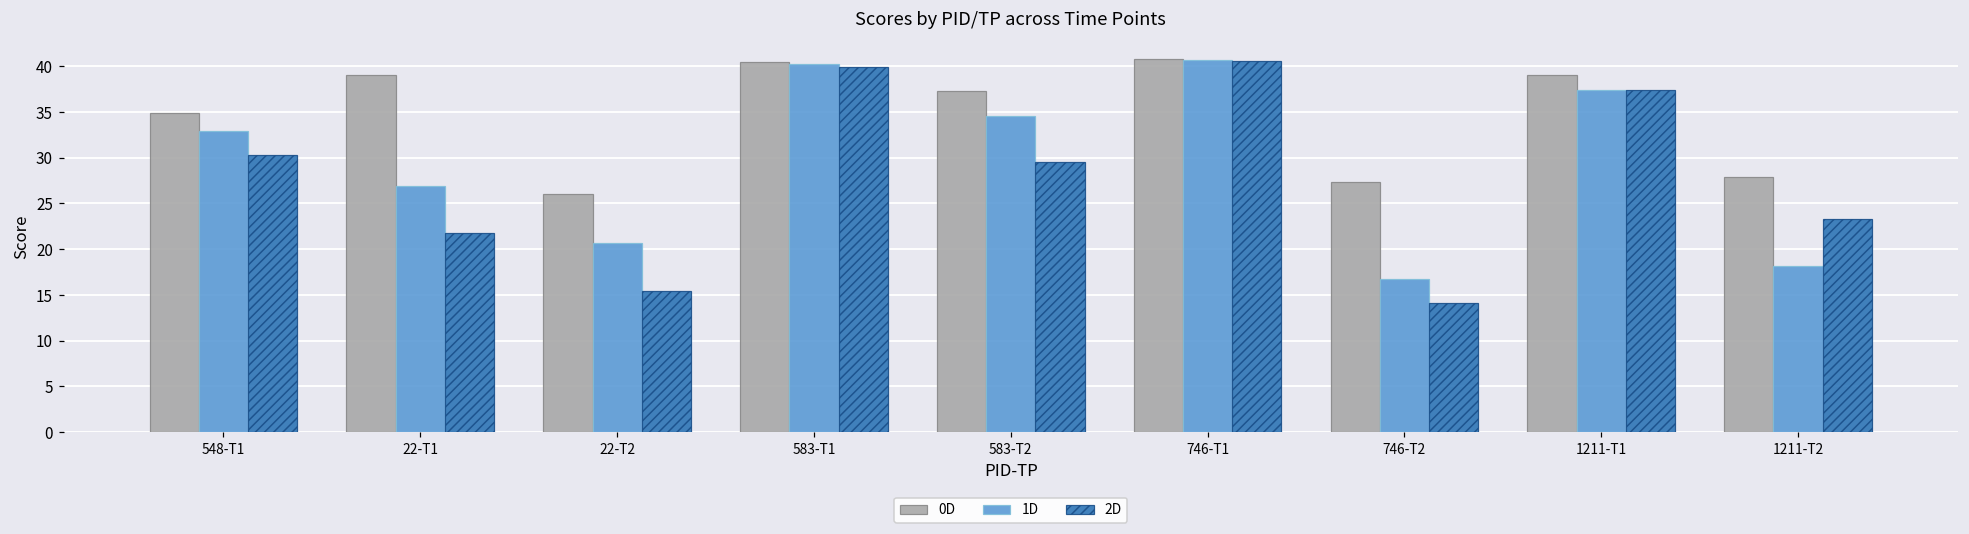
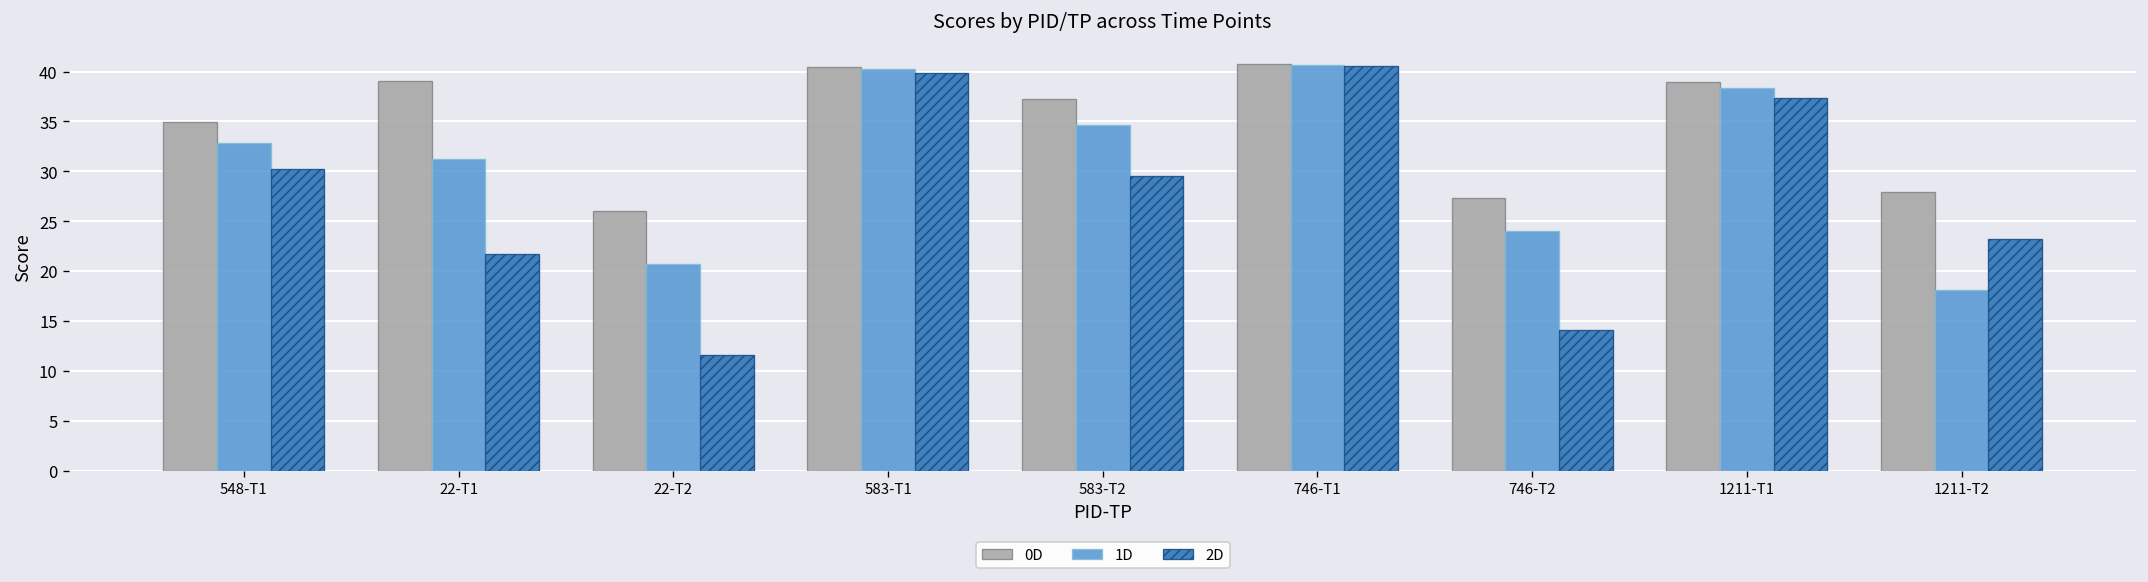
  {
    "0D": {
      "548-T1": 35,
      "22-T1": 39,
      "22-T2": 26,
      "583-T1": 40,
      "583-T2": 37,
      "746-T1": 41,
      "746-T2": 27,
      "1211-T1": 39,
      "1211-T2": 28
    },
    "1D": {
      "548-T1": 33,
-     "22-T1": 27,
+     "22-T1": 31,
      "22-T2": 21,
      "583-T1": 40,
      "583-T2": 35,
      "746-T1": 41,
-     "746-T2": 17,
-     "1211-T1": 37,
+     "746-T2": 24,
+     "1211-T1": 38,
      "1211-T2": 18
    },
    "2D": {
      "548-T1": 30,
      "22-T1": 22,
-     "22-T2": 15,
+     "22-T2": 12,
      "583-T1": 40,
      "583-T2": 30,
      "746-T1": 41,
      "746-T2": 14,
      "1211-T1": 37,
      "1211-T2": 23
    }
  }
